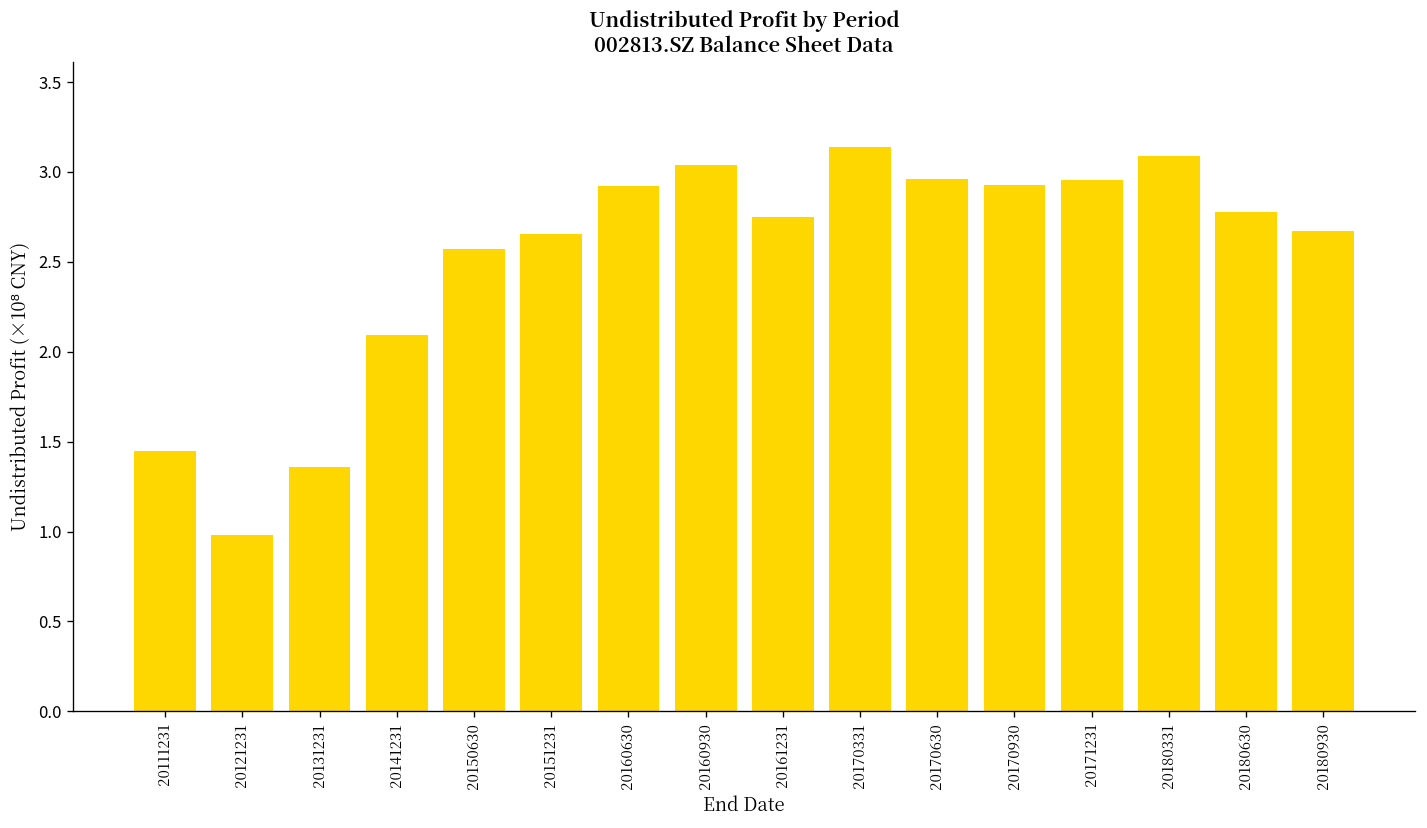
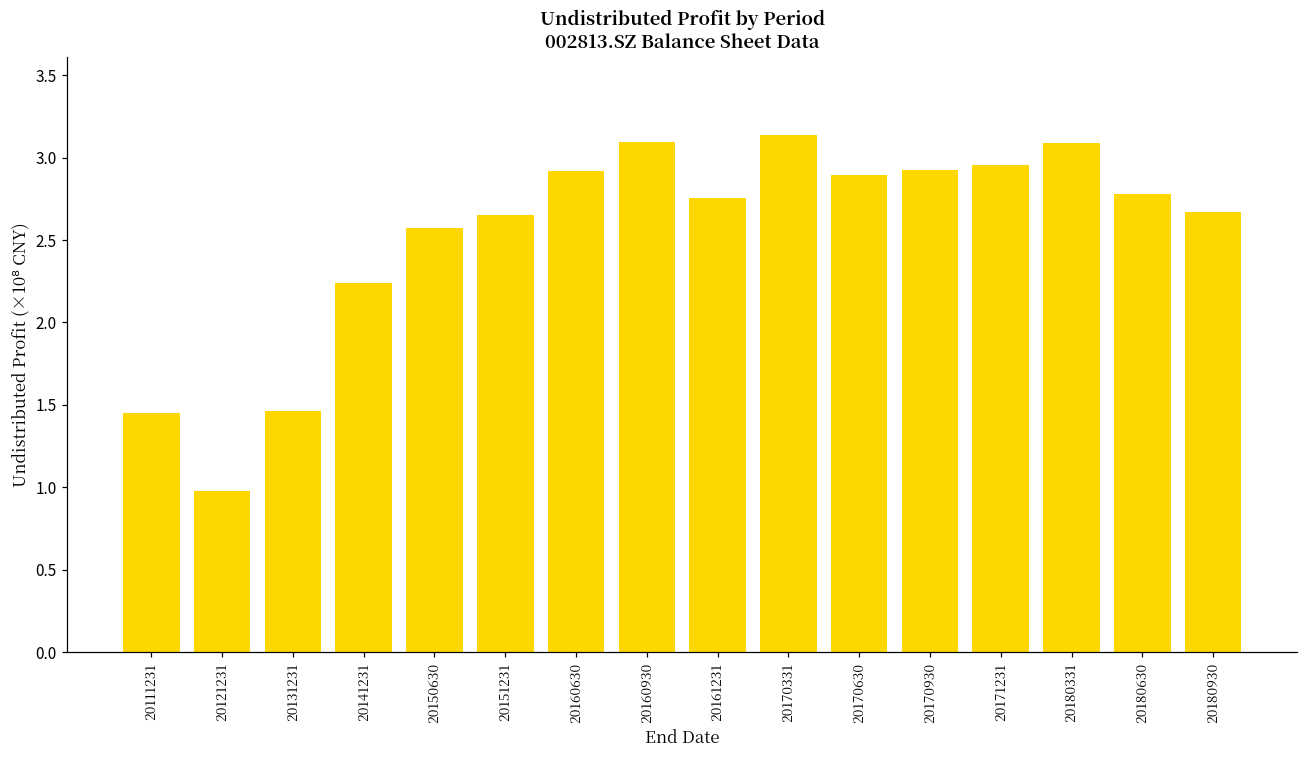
  {
    "20111231": 1.45,
    "20121231": 0.98,
-   "20131231": 1.36,
-   "20141231": 2.09,
+   "20131231": 1.46,
+   "20141231": 2.24,
    "20150630": 2.57,
    "20151231": 2.65,
    "20160630": 2.92,
-   "20160930": 3.04,
+   "20160930": 3.09,
    "20161231": 2.75,
    "20170331": 3.14,
-   "20170630": 2.96,
+   "20170630": 2.89,
    "20170930": 2.93,
    "20171231": 2.95,
    "20180331": 3.09,
    "20180630": 2.78,
    "20180930": 2.67
  }
